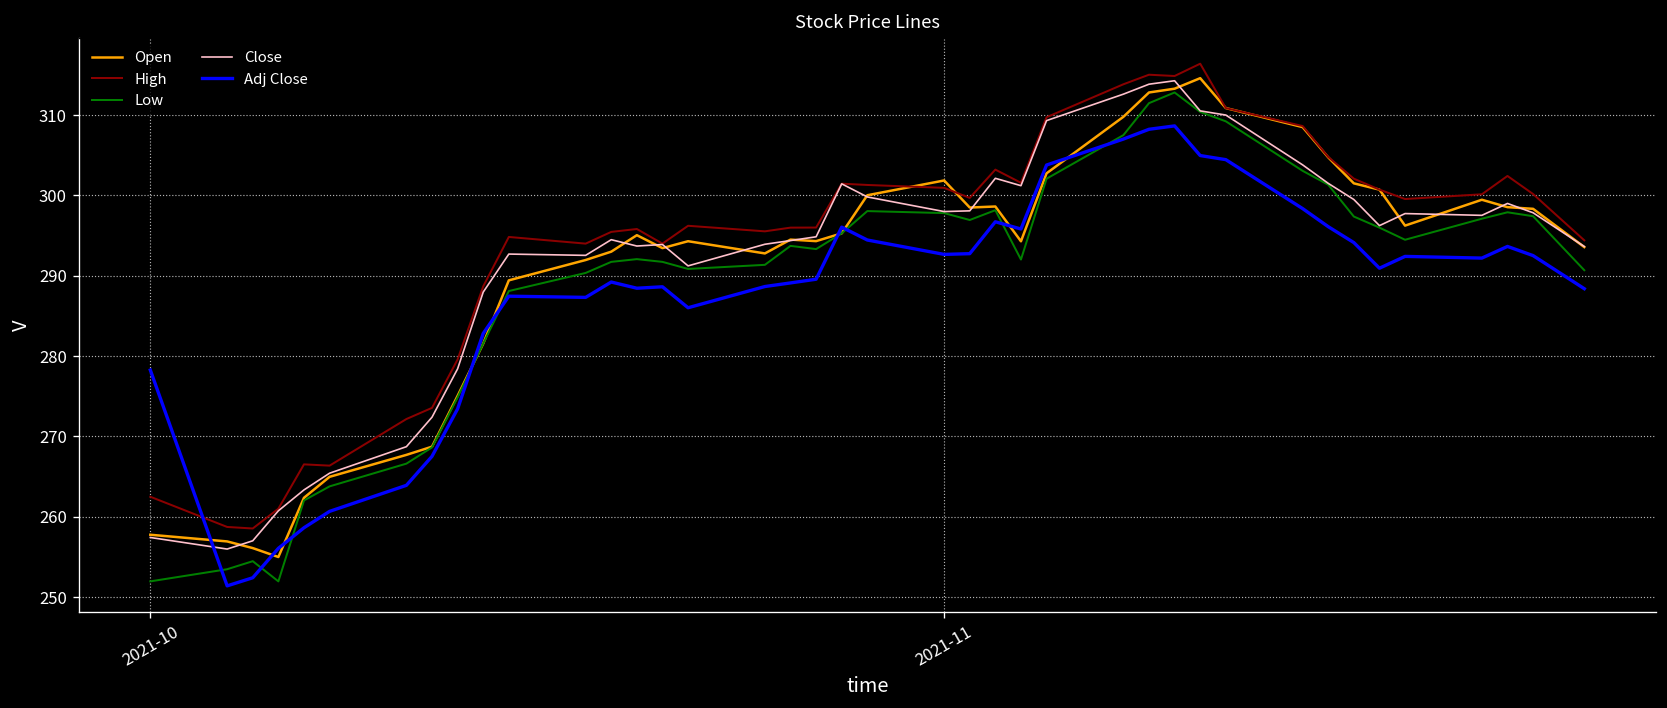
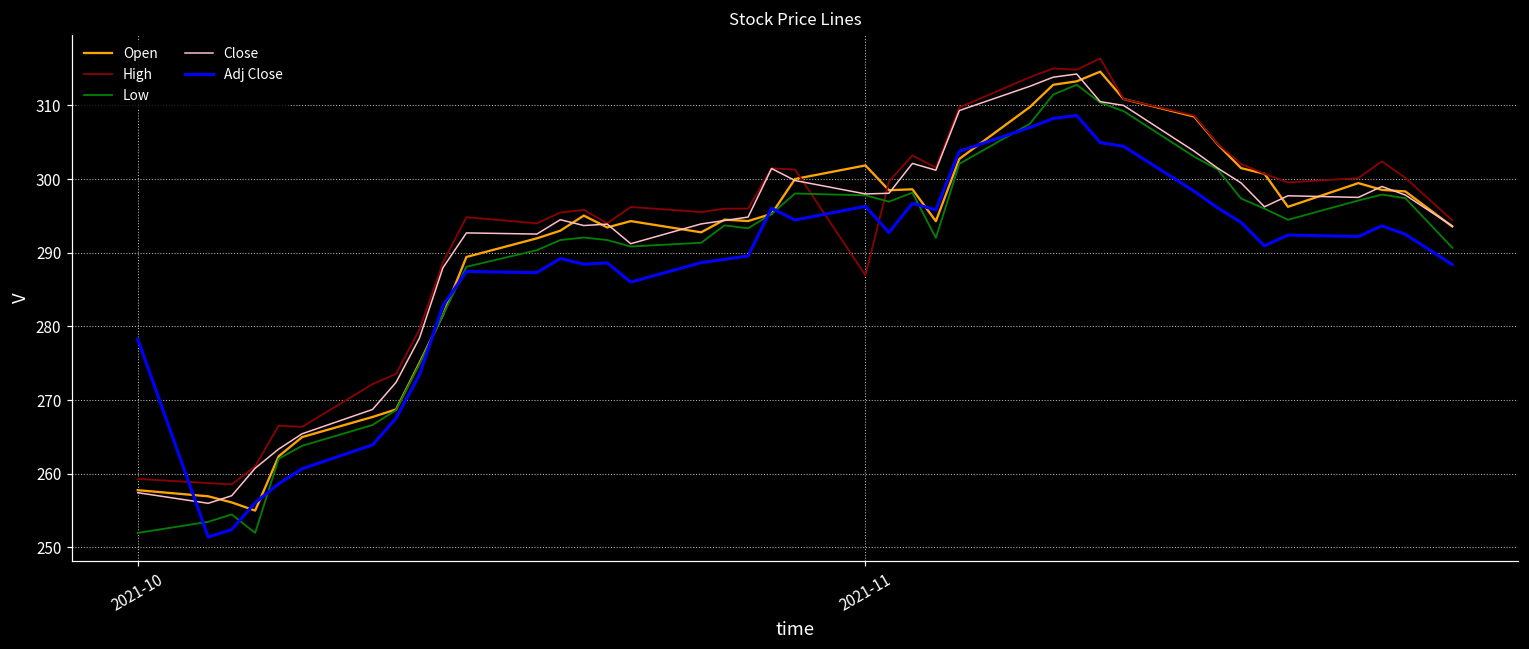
  {
    "Open": {
      "2021-11": 302
    },
    "High": {
-     "2021-10": 263,
-     "2021-11": 301
+     "2021-10": 259,
+     "2021-11": 287
    },
    "Low": {
      "2021-10": 252
    },
    "Adj Close": {
      "2021-10": 278,
-     "2021-11": 293
+     "2021-11": 296
    }
  }
